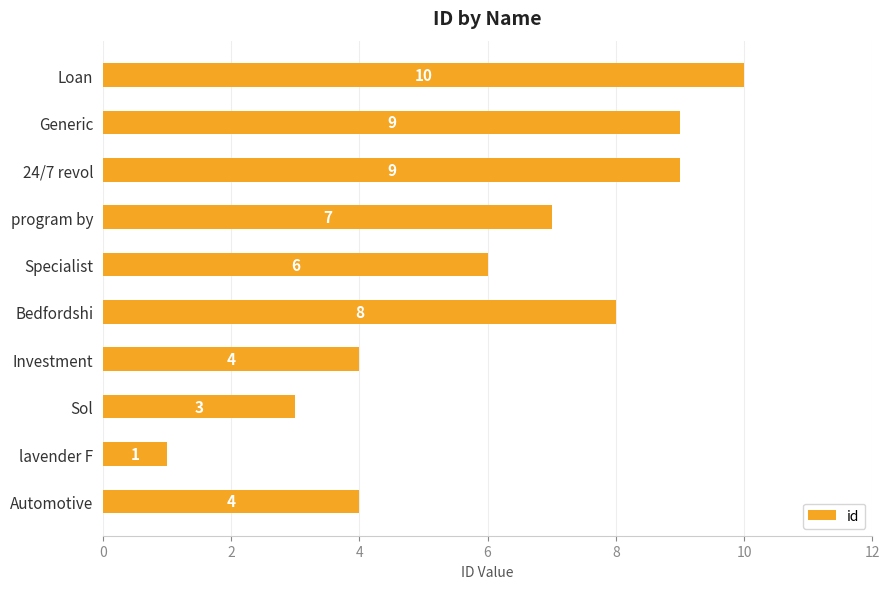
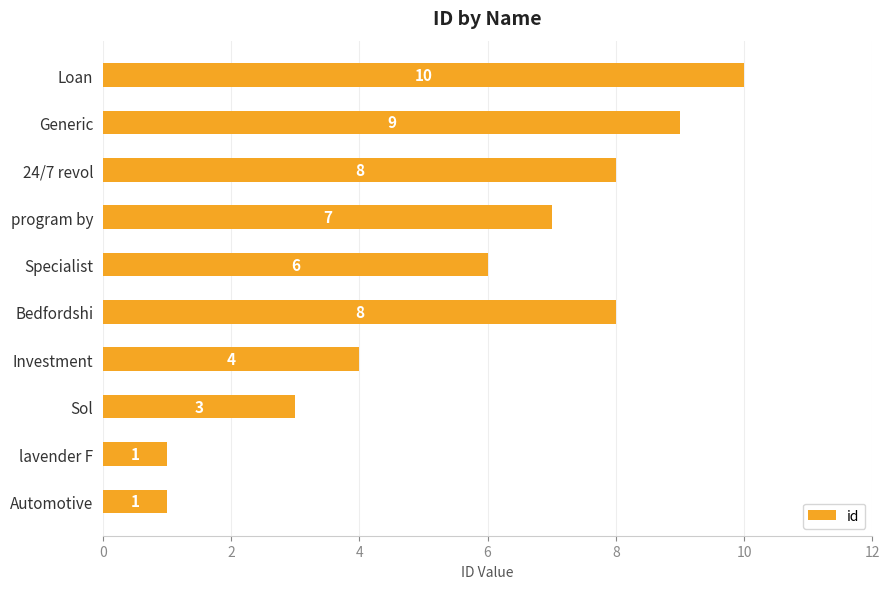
  {
    "Loan": 10,
    "Generic": 9,
-   "24/7 revol": 9,
+   "24/7 revol": 8,
    "program by": 7,
    "Specialist": 6,
    "Bedfordshi": 8,
    "Investment": 4,
    "Sol": 3,
    "lavender F": 1,
-   "Automotive": 4
+   "Automotive": 1
  }
